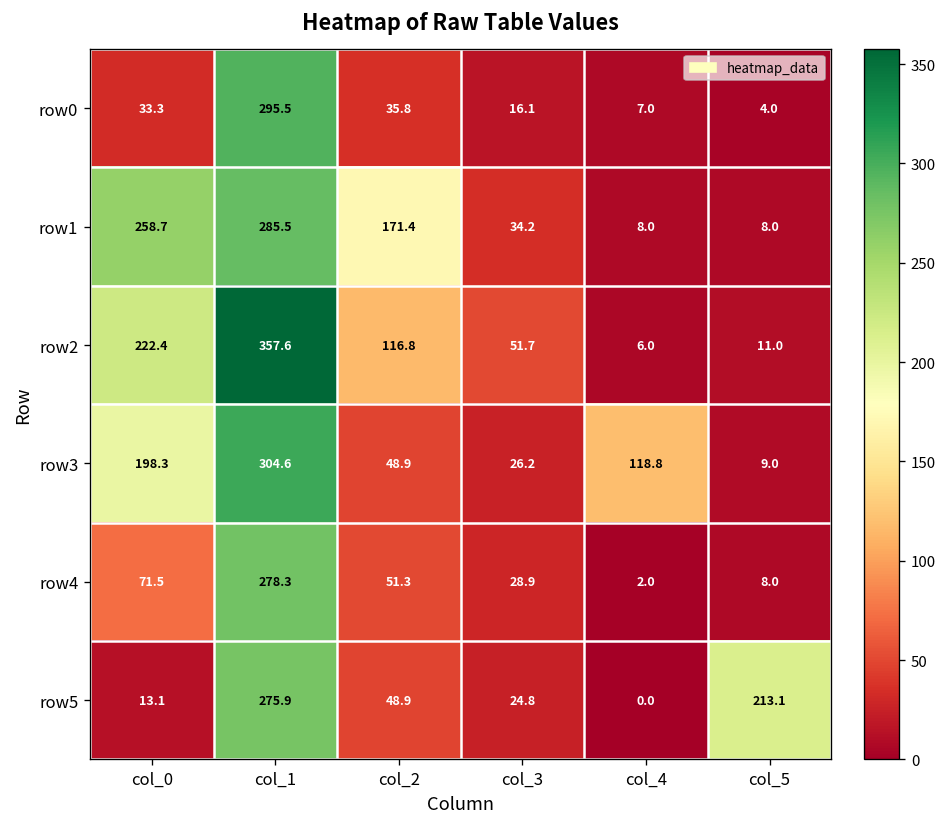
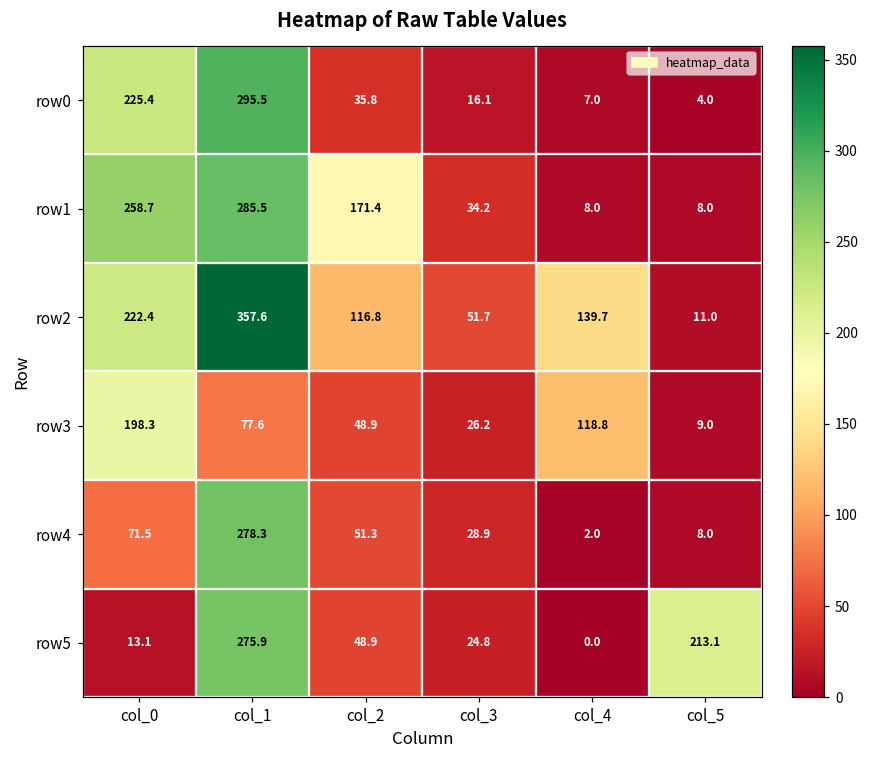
  {
    "row0": {
-     "col_0": 33.3,
+     "col_0": 225.4,
      "col_1": 295.5,
      "col_2": 35.8,
      "col_3": 16.1,
      "col_4": 7.0,
      "col_5": 4.0
    },
    "row1": {
      "col_0": 258.7,
      "col_1": 285.5,
      "col_2": 171.4,
      "col_3": 34.2,
      "col_4": 8.0,
      "col_5": 8.0
    },
    "row2": {
      "col_0": 222.4,
      "col_1": 357.6,
      "col_2": 116.8,
      "col_3": 51.7,
-     "col_4": 6.0,
+     "col_4": 139.7,
      "col_5": 11.0
    },
    "row3": {
      "col_0": 198.3,
-     "col_1": 304.6,
+     "col_1": 77.6,
      "col_2": 48.9,
      "col_3": 26.2,
      "col_4": 118.8,
      "col_5": 9.0
    },
    "row4": {
      "col_0": 71.5,
      "col_1": 278.3,
      "col_2": 51.3,
      "col_3": 28.9,
      "col_4": 2.0,
      "col_5": 8.0
    },
    "row5": {
      "col_0": 13.1,
      "col_1": 275.9,
      "col_2": 48.9,
      "col_3": 24.8,
      "col_4": 0.0,
      "col_5": 213.1
    }
  }
